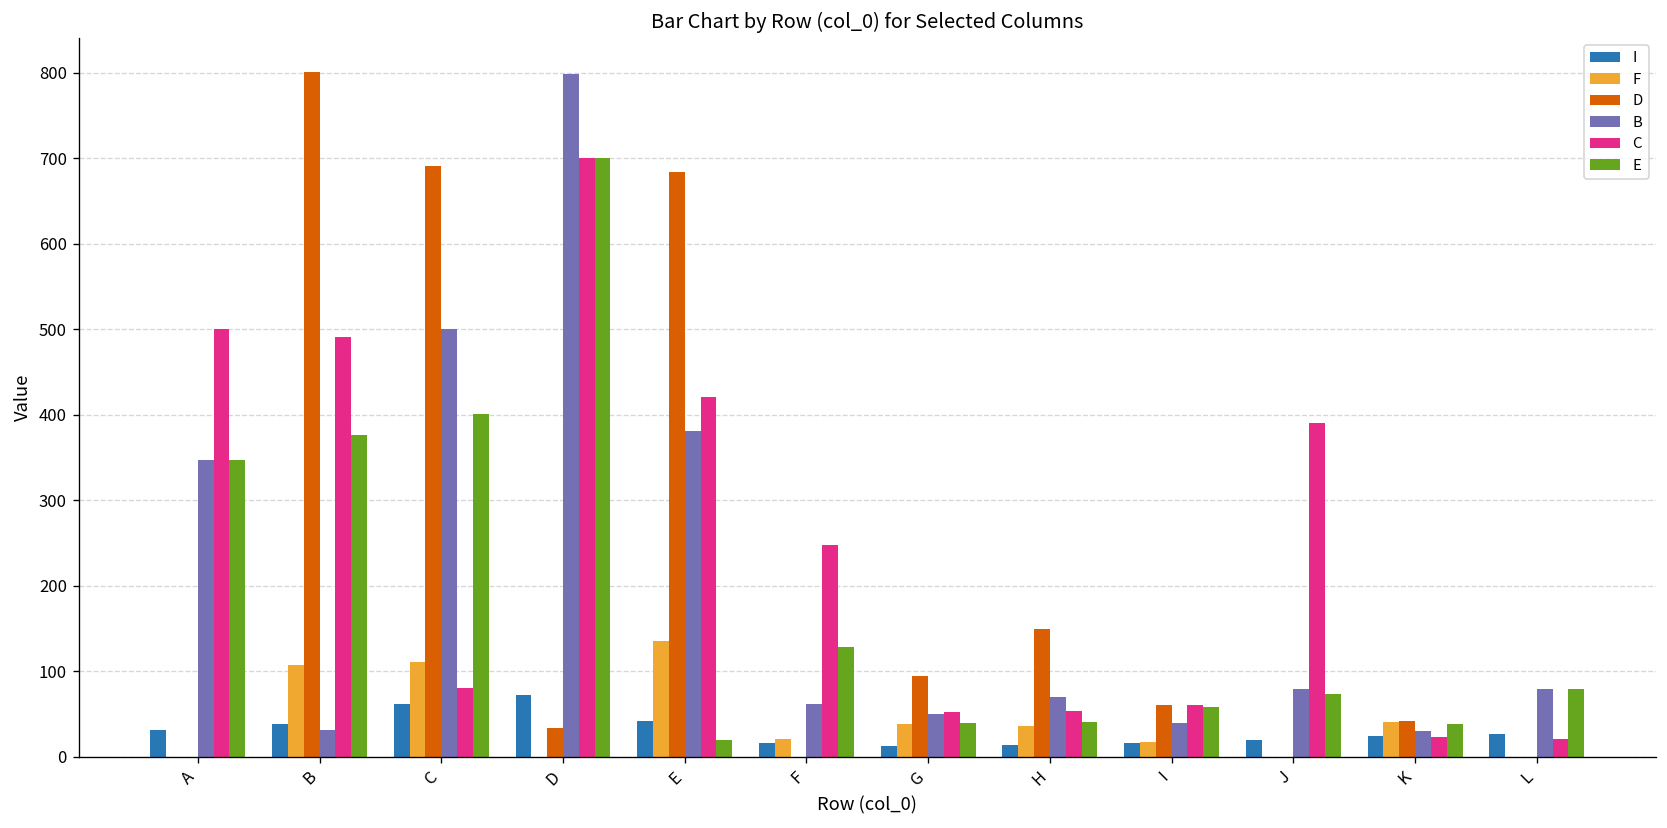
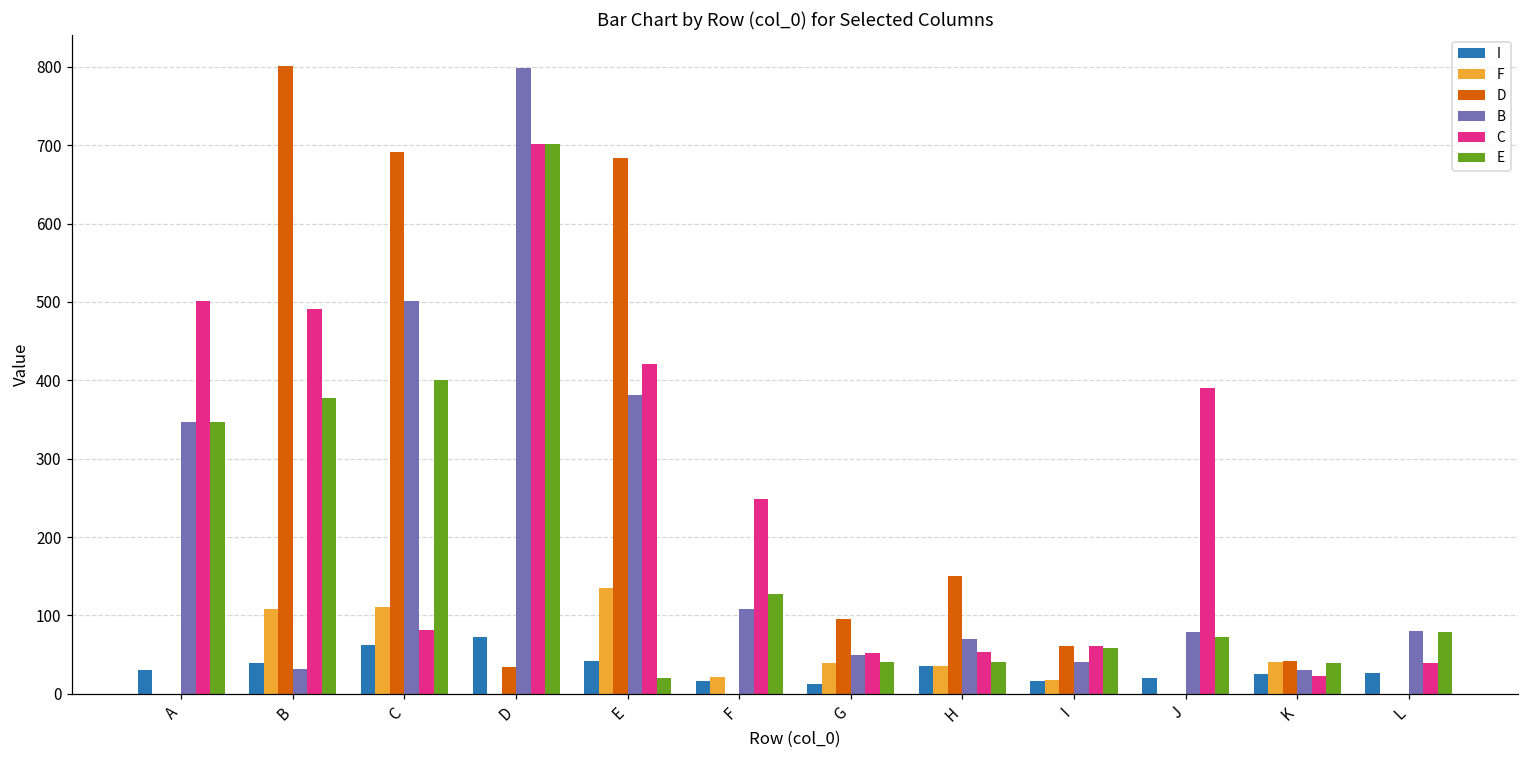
  {
    "I": {
      "A": 30,
      "B": 40,
      "C": 60,
      "D": 70,
      "E": 40,
      "F": 20,
      "G": 10,
-     "H": 10,
+     "H": 40,
      "I": 20,
      "J": 20,
      "K": 30,
      "L": 30
    },
    "F": {
      "A": 0,
      "B": 110,
      "C": 110,
      "D": 0,
      "E": 140,
      "F": 20,
      "G": 40,
      "H": 40,
      "I": 20,
      "J": 0,
      "K": 40,
      "L": 0
    },
    "D": {
      "A": 0,
      "B": 800,
      "C": 690,
      "D": 30,
      "E": 680,
      "F": 0,
      "G": 100,
      "H": 150,
      "I": 60,
      "J": 0,
      "K": 40,
      "L": 0
    },
    "B": {
      "A": 350,
      "B": 30,
      "C": 500,
      "D": 800,
      "E": 380,
-     "F": 60,
+     "F": 110,
      "G": 50,
      "H": 70,
      "I": 40,
      "J": 80,
      "K": 30,
      "L": 80
    },
    "C": {
      "A": 500,
      "B": 490,
      "C": 80,
      "D": 700,
      "E": 420,
      "F": 250,
      "G": 50,
      "H": 50,
      "I": 60,
      "J": 390,
      "K": 20,
-     "L": 20
+     "L": 40
    },
    "E": {
      "A": 350,
      "B": 380,
      "C": 400,
      "D": 700,
      "E": 20,
      "F": 130,
      "G": 40,
      "H": 40,
      "I": 60,
      "J": 70,
      "K": 40,
      "L": 80
    }
  }
